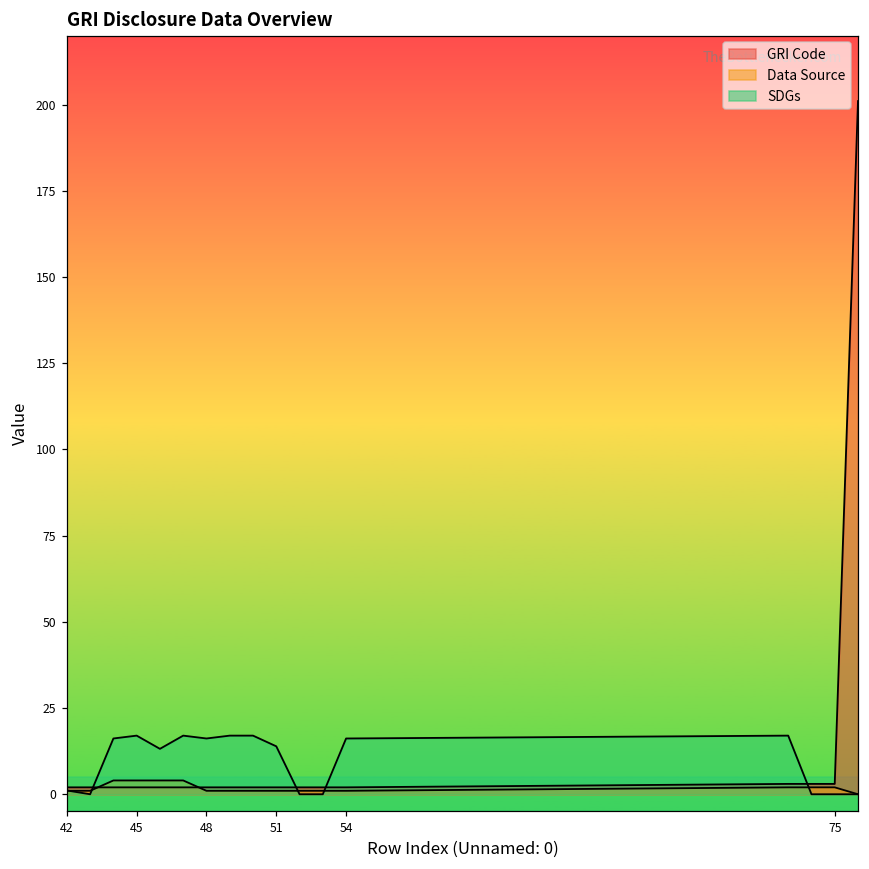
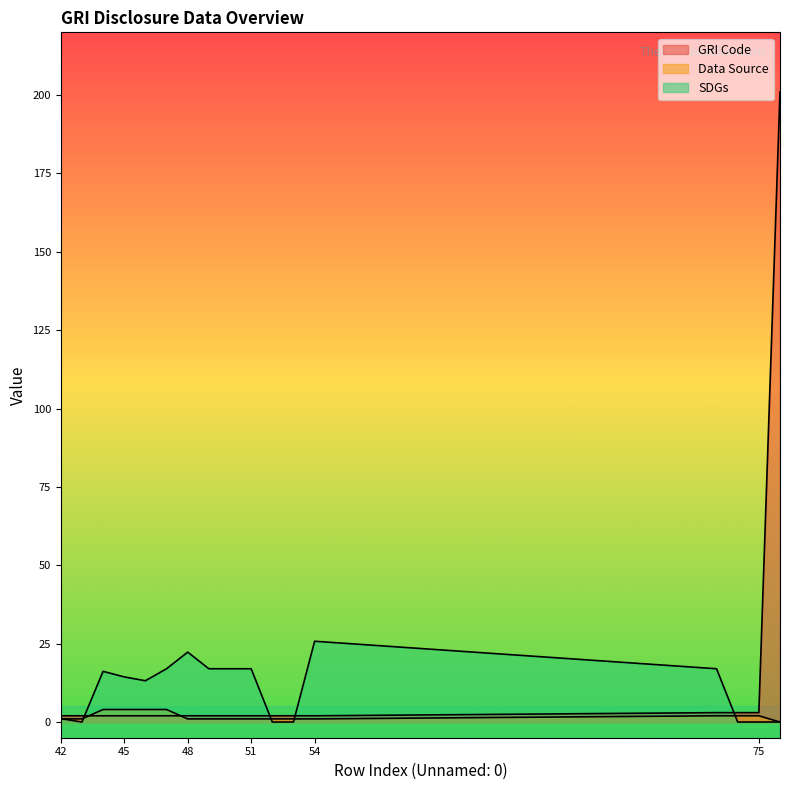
  {
    "SDGs": {
-     "45": 17,
-     "48": 16,
-     "51": 14,
-     "54": 16
+     "45": 14,
+     "48": 22,
+     "51": 17,
+     "54": 26
    }
  }
